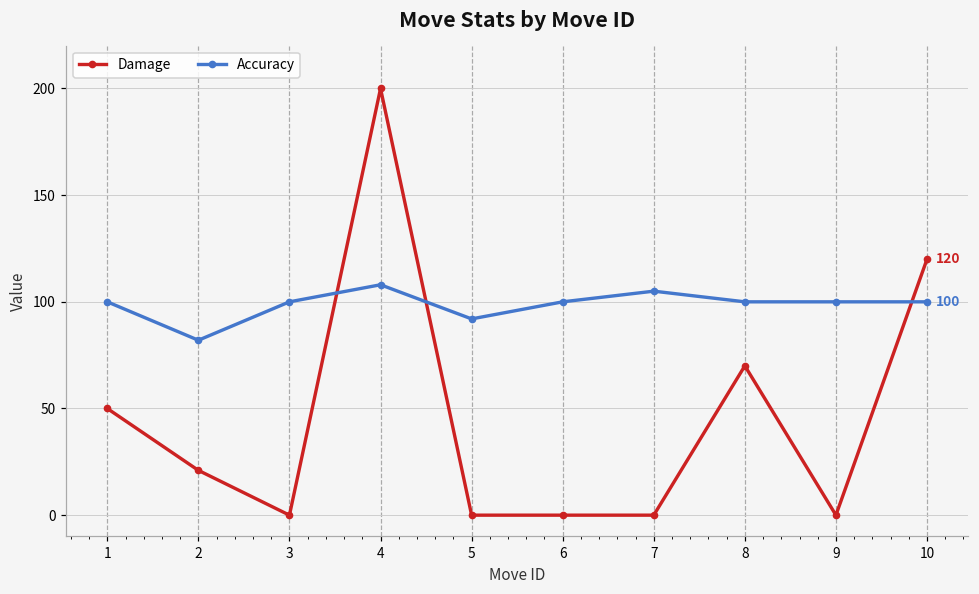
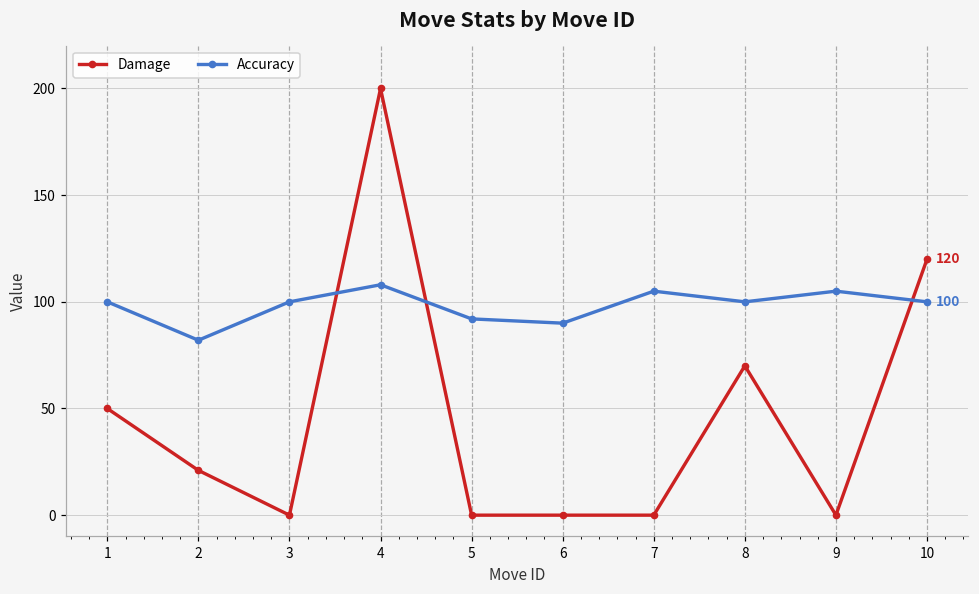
  {
    "Damage": {
      "10": 120
    },
    "Accuracy": {
      "1": 100,
      "2": 82,
      "3": 100,
      "4": 108,
      "5": 92,
-     "6": 100,
+     "6": 90,
      "7": 105,
      "8": 100,
-     "9": 100
+     "9": 105
    }
  }
